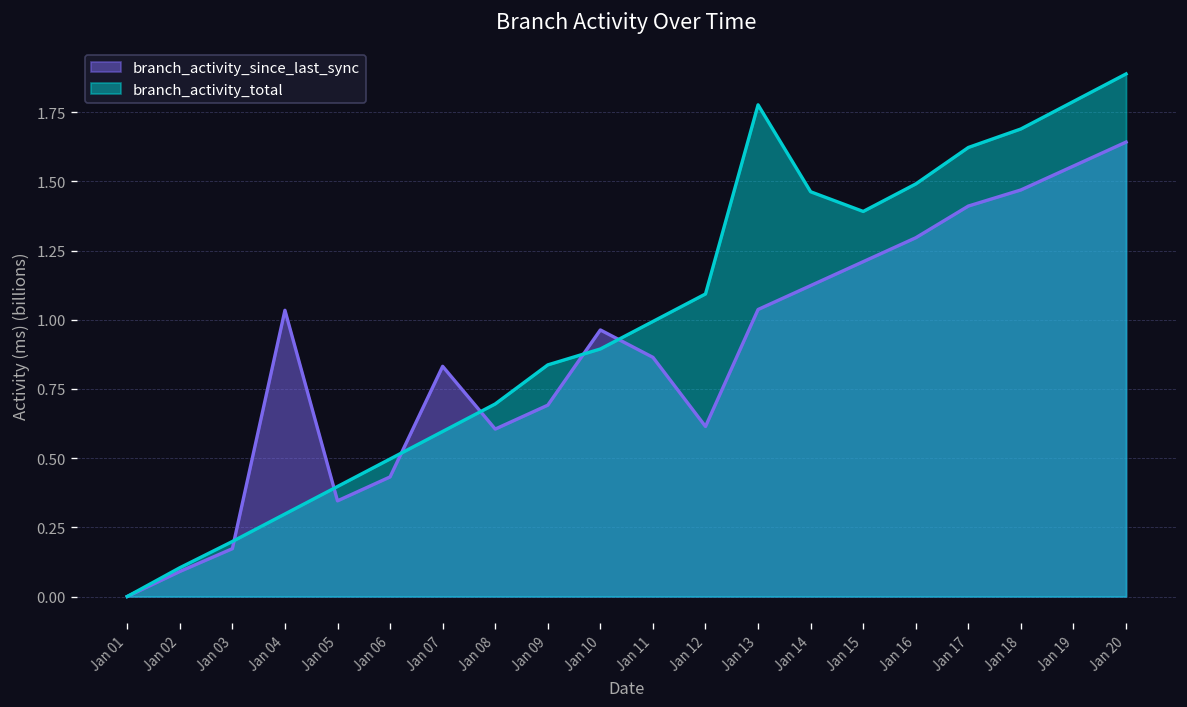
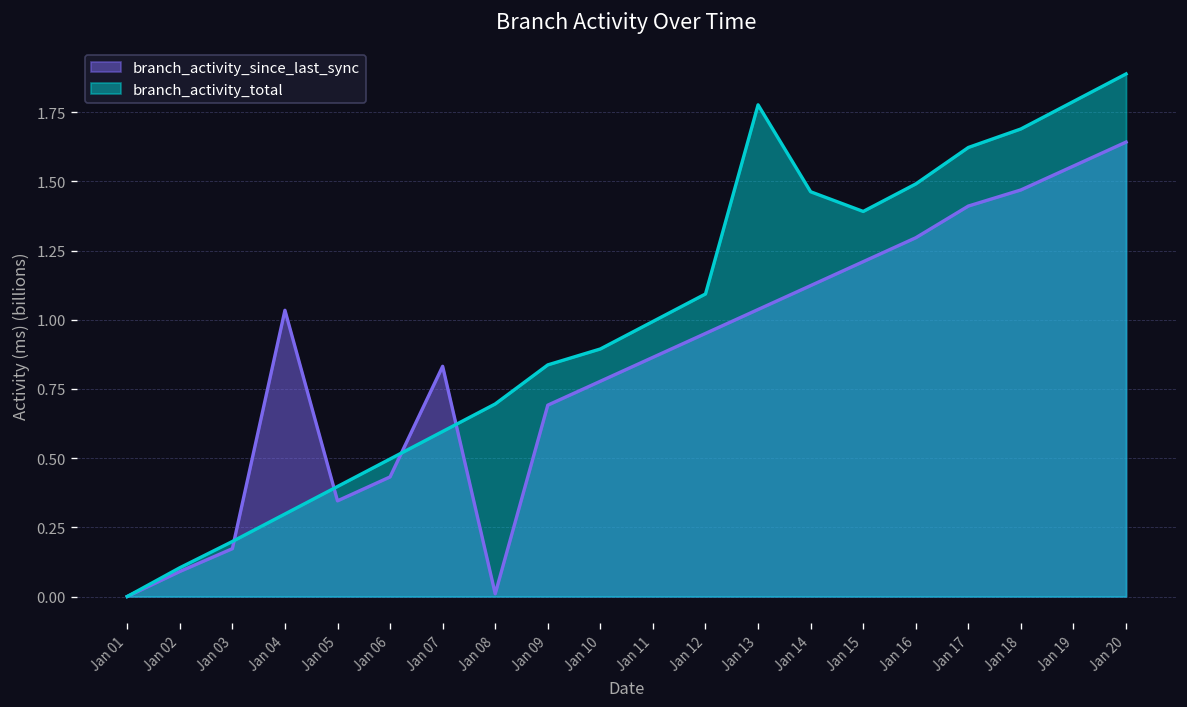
  {
    "branch_activity_since_last_sync": {
      "Jan 02": 0.09,
      "Jan 03": 0.17,
      "Jan 04": 1.03,
      "Jan 05": 0.35,
      "Jan 06": 0.43,
      "Jan 07": 0.83,
-     "Jan 08": 0.61,
+     "Jan 08": 0.01,
      "Jan 09": 0.69,
-     "Jan 10": 0.96,
+     "Jan 10": 0.78,
      "Jan 11": 0.86,
-     "Jan 12": 0.61,
+     "Jan 12": 0.95,
      "Jan 13": 1.04,
      "Jan 14": 1.12,
      "Jan 15": 1.21,
      "Jan 16": 1.30,
      "Jan 17": 1.41,
      "Jan 18": 1.47,
      "Jan 19": 1.56,
      "Jan 20": 1.64
    },
    "branch_activity_total": {
      "Jan 02": 0.10,
      "Jan 03": 0.20,
      "Jan 04": 0.30,
      "Jan 05": 0.40,
      "Jan 06": 0.50,
      "Jan 07": 0.60,
      "Jan 08": 0.70,
      "Jan 09": 0.84,
      "Jan 10": 0.89,
      "Jan 11": 0.99,
      "Jan 12": 1.09,
      "Jan 13": 1.78,
      "Jan 14": 1.46,
      "Jan 15": 1.39,
      "Jan 16": 1.49,
      "Jan 17": 1.62,
      "Jan 18": 1.69,
      "Jan 19": 1.79,
      "Jan 20": 1.89
    }
  }
